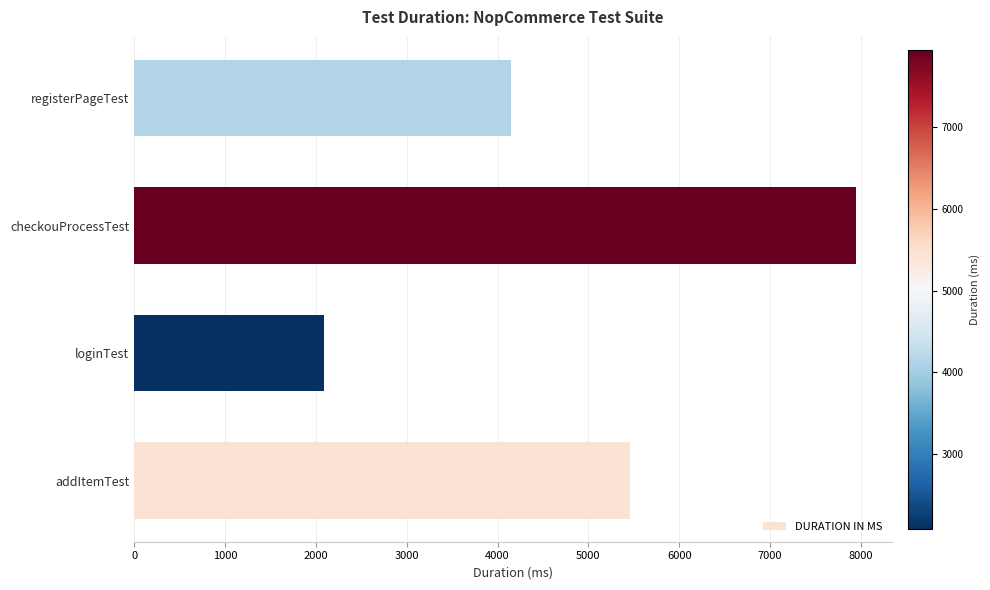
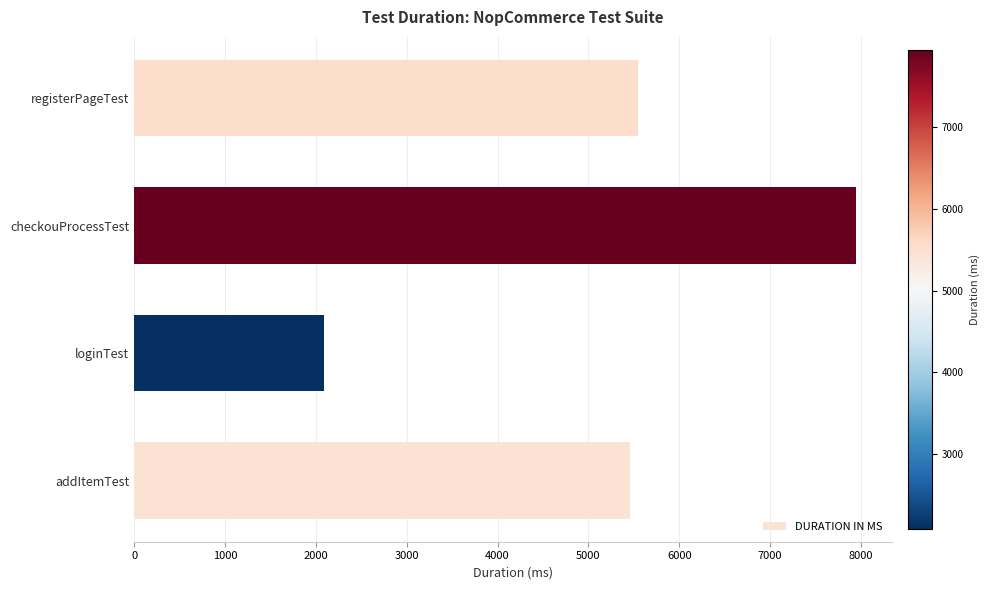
  {
-   "registerPageTest": 4100,
+   "registerPageTest": 5500,
    "checkouProcessTest": 7900,
    "loginTest": 2100,
    "addItemTest": 5500
  }
